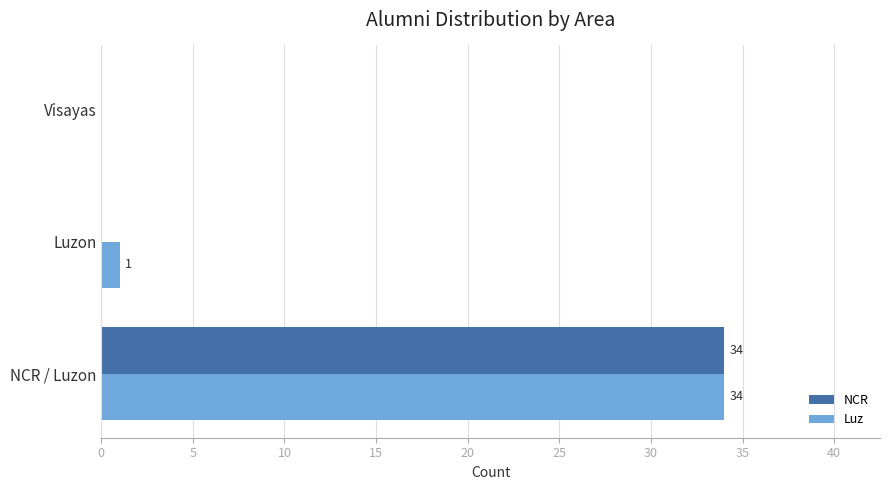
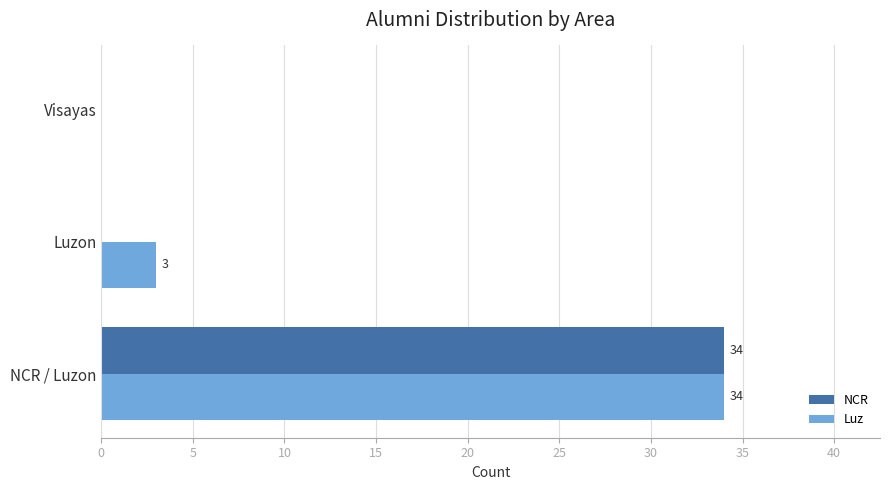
  {
    "NCR": {
      "NCR / Luzon": 34
    },
    "Luz": {
-     "Luzon": 1,
+     "Luzon": 3,
      "NCR / Luzon": 34
    }
  }
